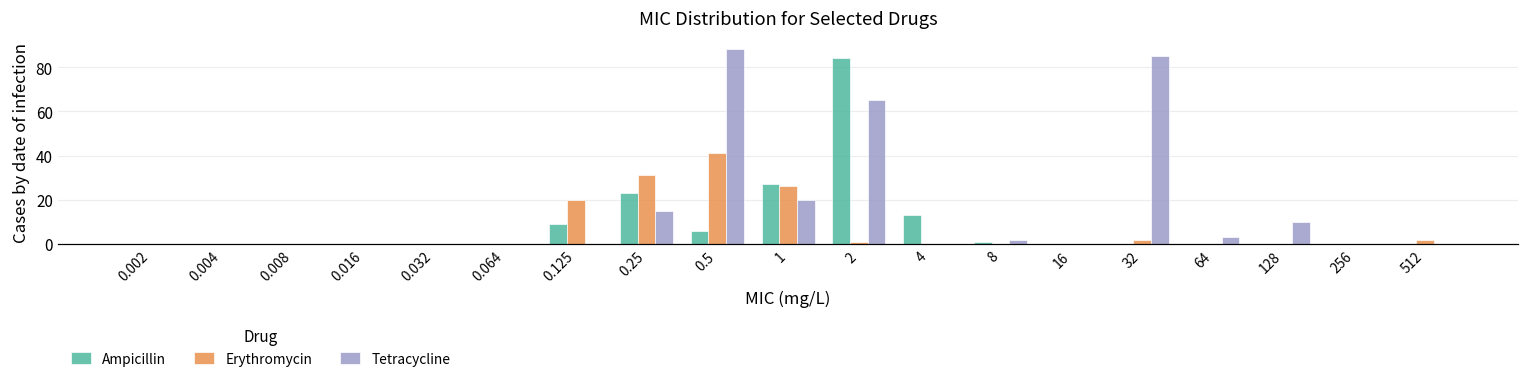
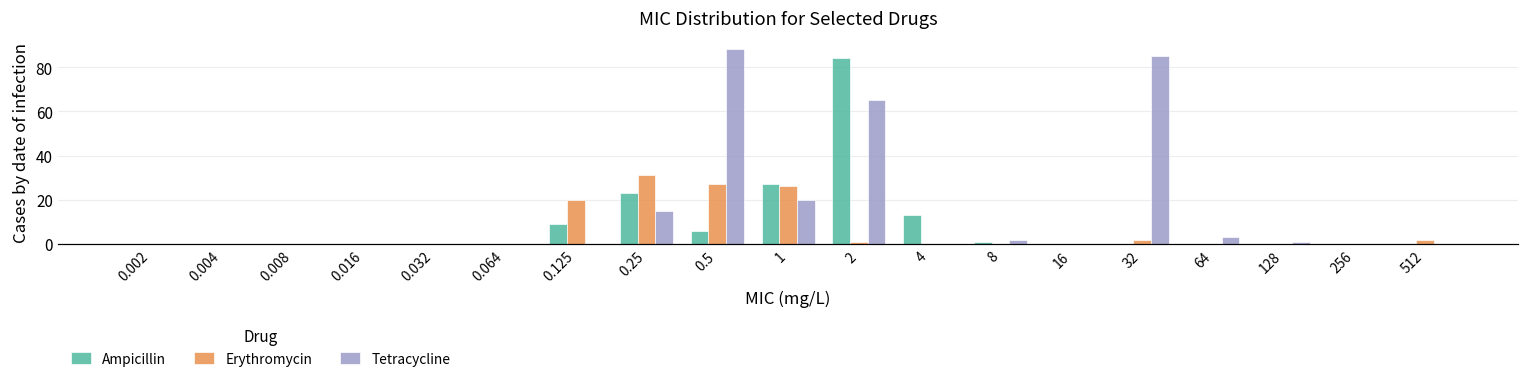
  {
    "Ampicillin": {
      "0.002": 0,
      "0.004": 0,
      "0.008": 0,
      "0.016": 0,
      "0.032": 0,
      "0.064": 0,
      "0.125": 9,
      "0.25": 23,
      "0.5": 6,
      "1": 27,
      "2": 84,
      "4": 13,
      "16": 0,
      "32": 0,
      "64": 0,
      "128": 0,
      "256": 0,
      "512": 0
    },
    "Erythromycin": {
      "0.002": 0,
      "0.004": 0,
      "0.008": 0,
      "0.016": 0,
      "0.032": 0,
      "0.064": 0,
      "0.125": 20,
      "0.25": 31,
-     "0.5": 41,
+     "0.5": 27,
      "1": 26,
      "4": 0,
      "8": 0,
      "16": 0,
      "32": 2,
      "64": 0,
      "128": 0,
      "256": 0,
      "512": 2
    },
    "Tetracycline": {
      "0.002": 0,
      "0.004": 0,
      "0.008": 0,
      "0.016": 0,
      "0.032": 0,
      "0.064": 0,
      "0.125": 0,
      "0.25": 15,
      "0.5": 88,
      "1": 20,
      "2": 65,
      "4": 0,
      "8": 2,
      "16": 0,
      "32": 85,
      "64": 3,
-     "128": 10,
+     "128": 1,
      "256": 0,
      "512": 0
    }
  }
